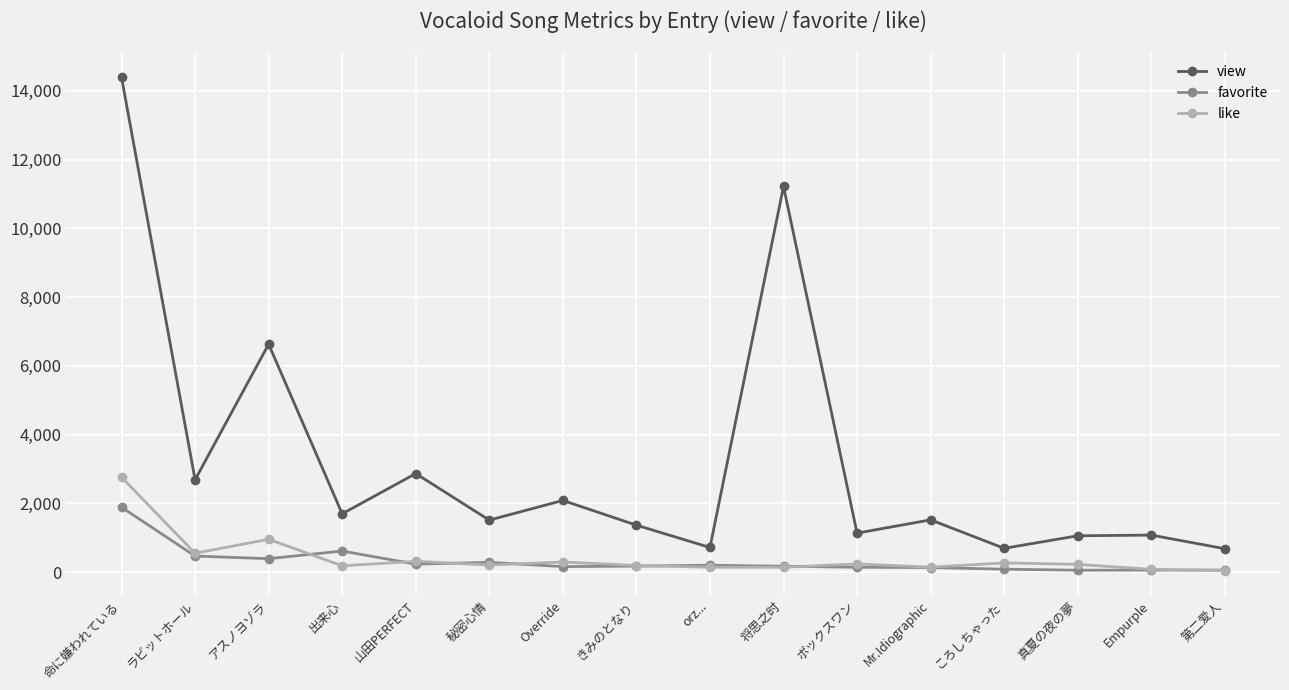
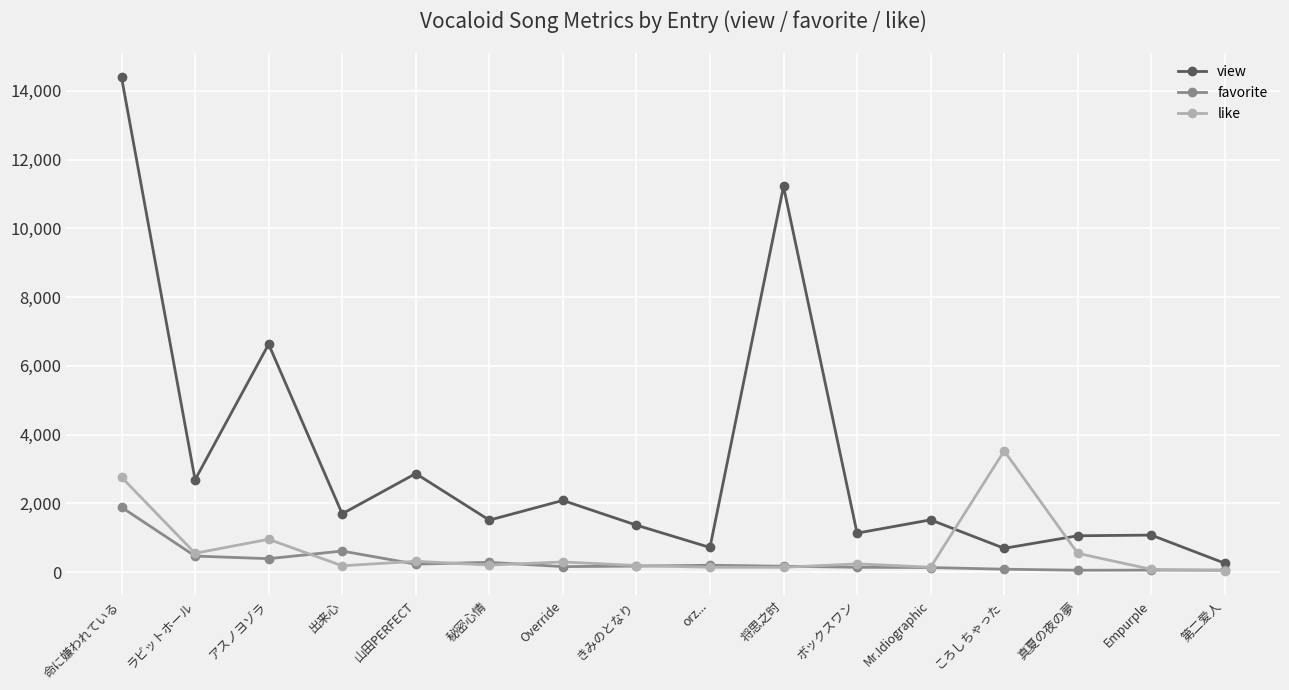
  {
    "view": {
      "命に嫌われている": "14,400",
      "ラビットホール": "2,700",
      "アスノヨゾラ": "6,600",
      "出来心": "1,700",
      "山田PERFECT": "2,900",
      "秘密心情": "1,500",
      "Override": "2,100",
      "きみのとなり": "1,400",
      "orz...": "700",
      "将思之时": "11,200",
      "ボックスワン": "1,100",
      "Mr.Idiographic": "1,500",
      "ころしちゃった": "700",
      "真夏の夜の夢": "1,100",
      "Empurple": "1,100",
-     "第二爱人": "700"
+     "第二爱人": "300"
    },
    "favorite": {
      "命に嫌われている": "1,900",
      "ラビットホール": "500",
      "アスノヨゾラ": "400",
      "出来心": "600",
      "山田PERFECT": "200",
      "秘密心情": "300",
      "Override": "200",
      "ボックスワン": "100",
      "ころしちゃった": "100",
      "真夏の夜の夢": "100"
    },
    "like": {
      "命に嫌われている": "2,800",
      "ラビットホール": "500",
      "アスノヨゾラ": "1,000",
      "出来心": "200",
      "山田PERFECT": "300",
      "秘密心情": "200",
      "Override": "300",
      "ボックスワン": "200",
-     "ころしちゃった": "300",
-     "真夏の夜の夢": "200"
+     "ころしちゃった": "3,500",
+     "真夏の夜の夢": "500"
    }
  }
